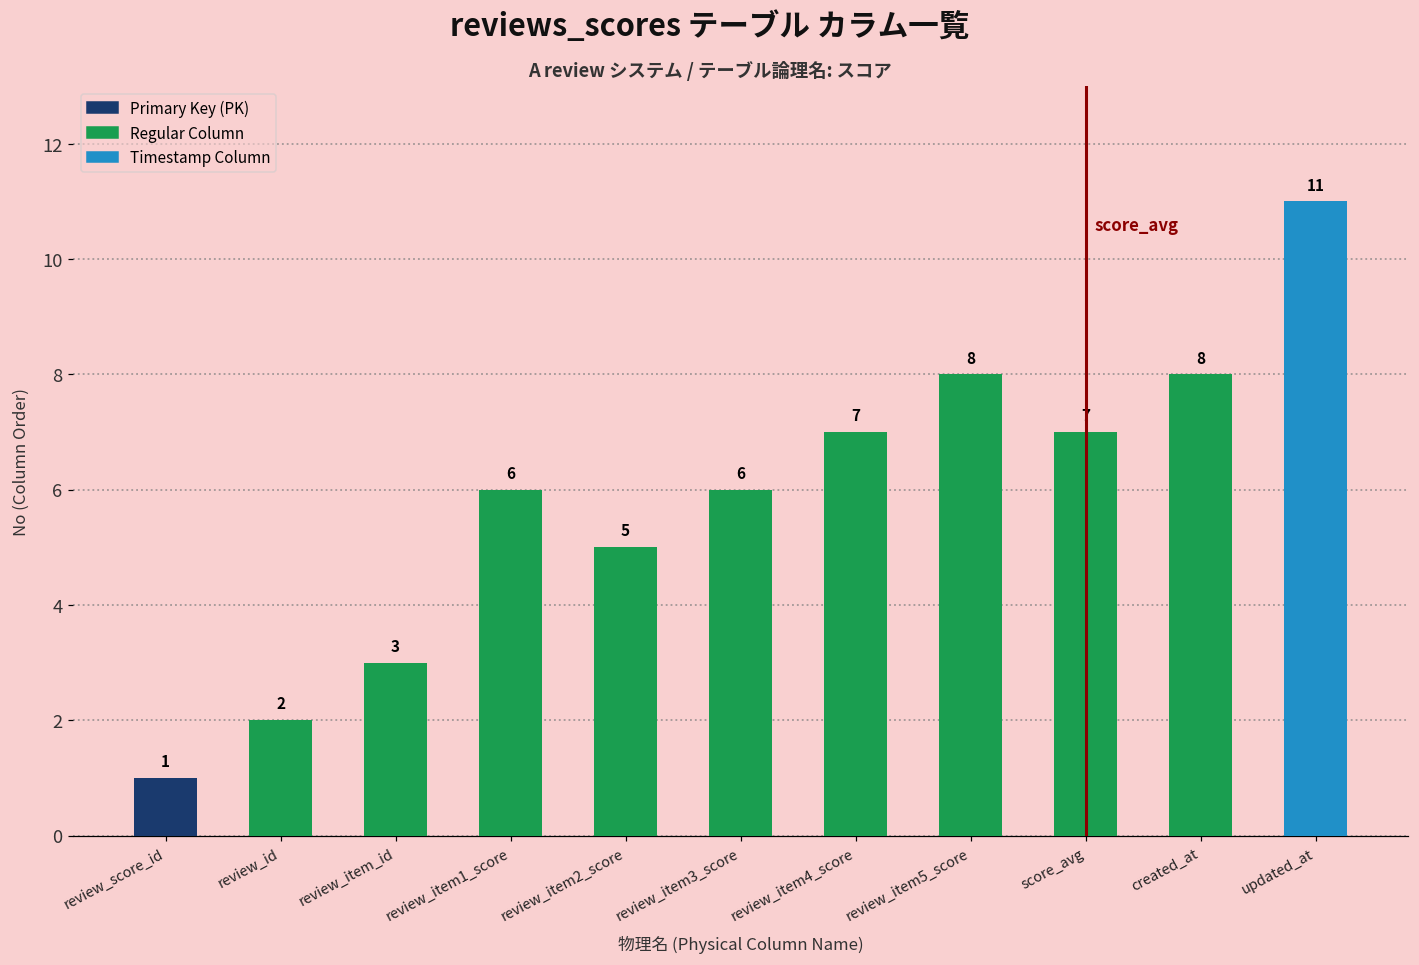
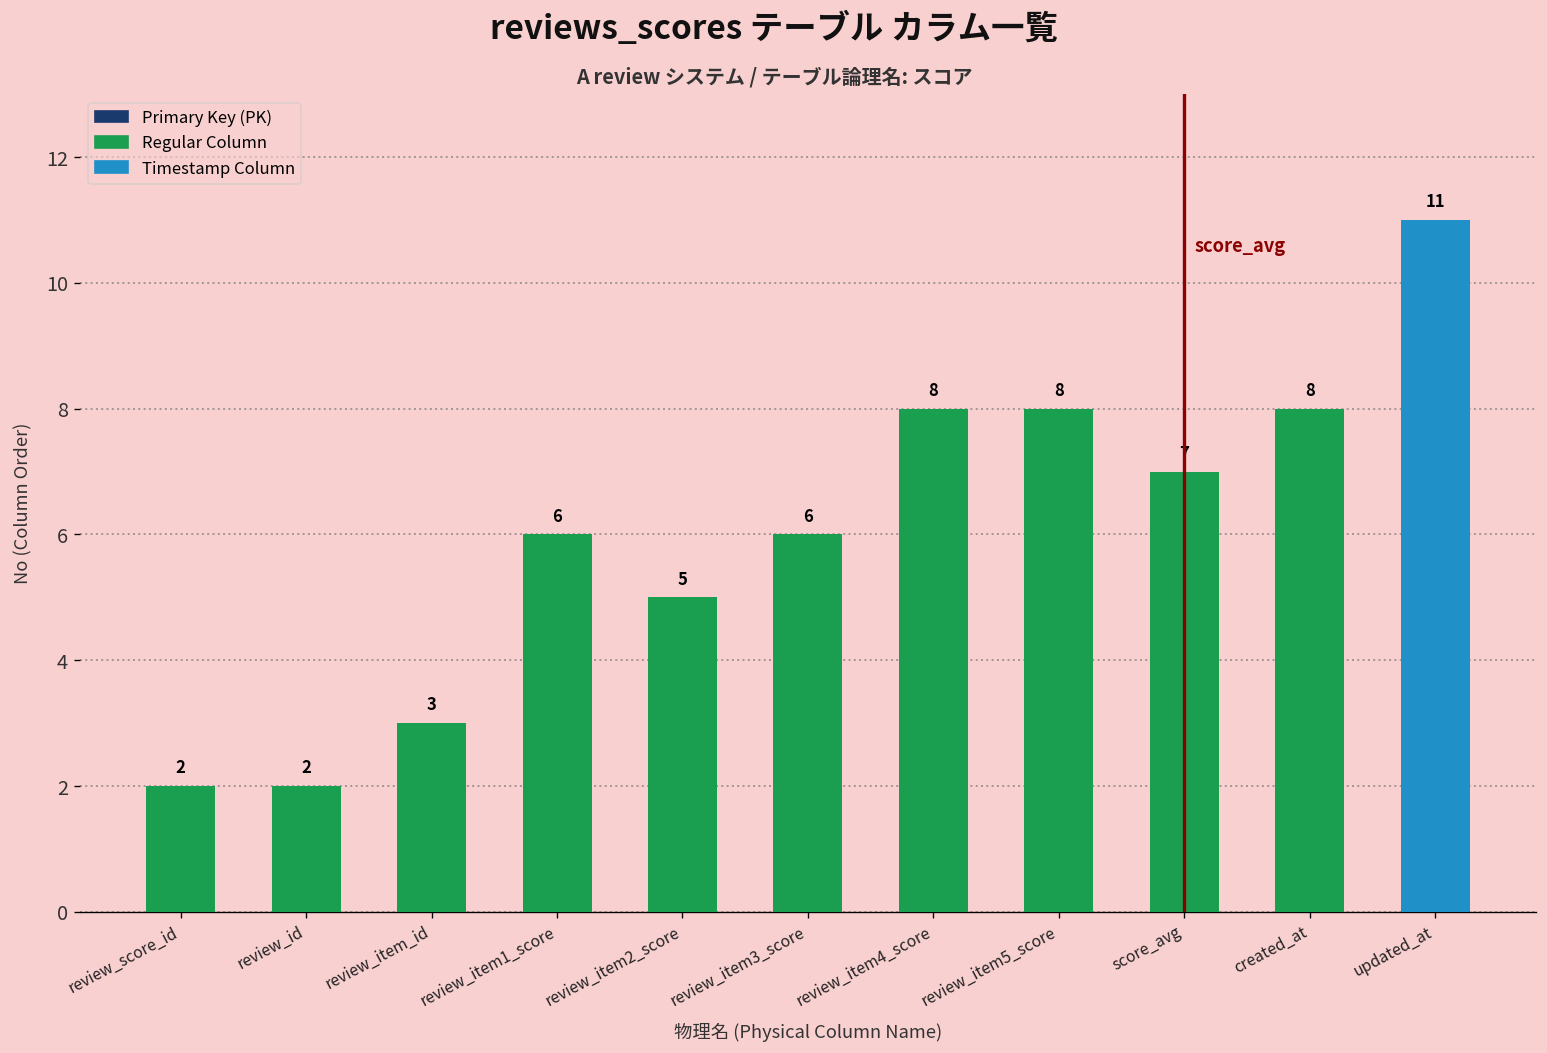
  {
-   "review_score_id": 1,
+   "review_score_id": 2,
    "review_id": 2,
    "review_item_id": 3,
    "review_item1_score": 6,
    "review_item2_score": 5,
    "review_item3_score": 6,
-   "review_item4_score": 7,
+   "review_item4_score": 8,
    "review_item5_score": 8,
    "score_avg": 7,
    "created_at": 8,
    "updated_at": 11
  }
